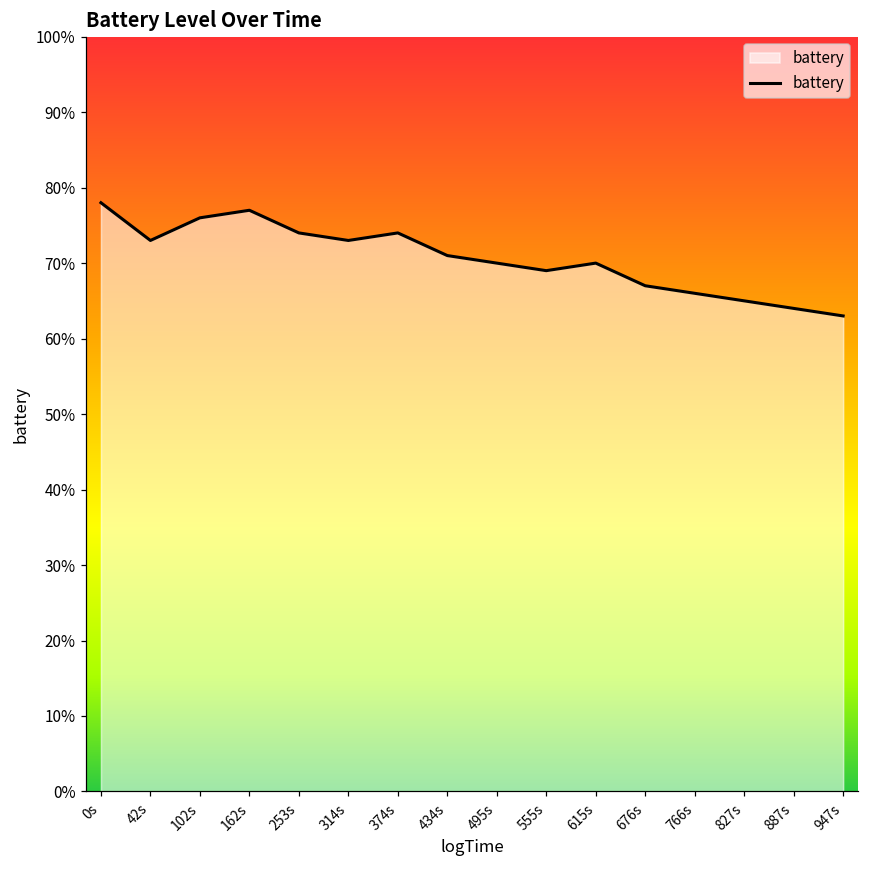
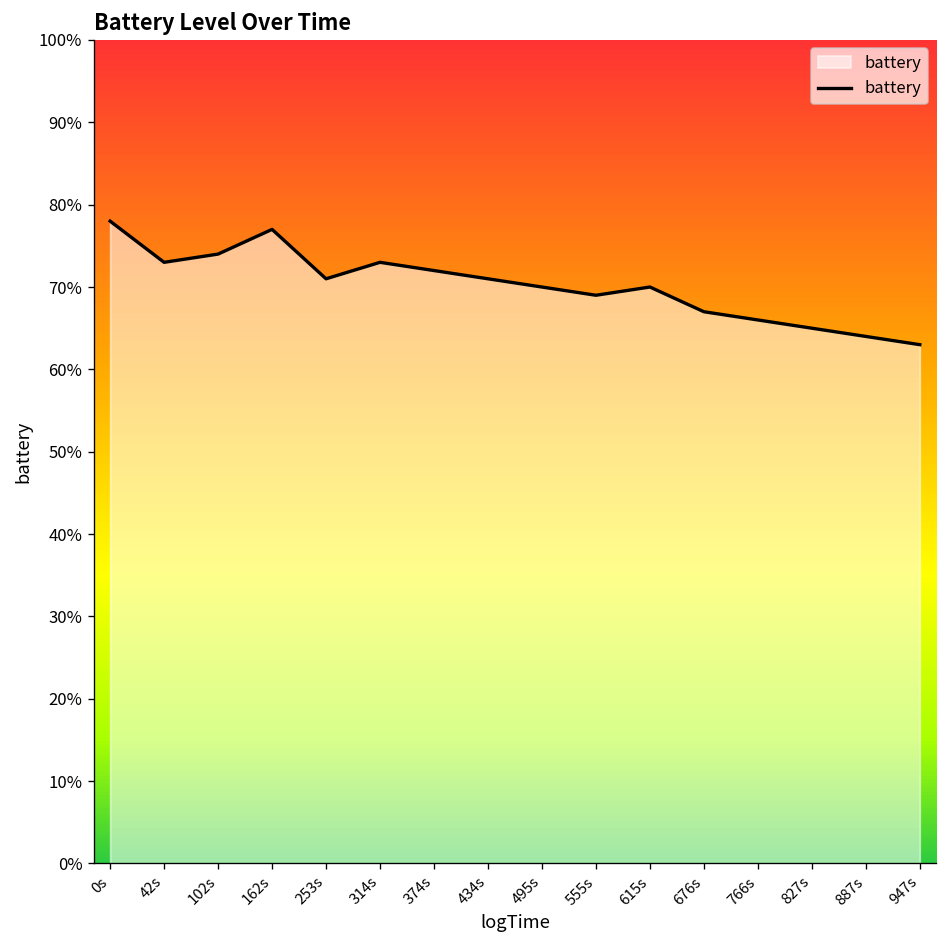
  {
    "0s": "78%",
    "42s": "73%",
-   "102s": "76%",
+   "102s": "74%",
    "162s": "77%",
-   "253s": "74%",
+   "253s": "71%",
    "314s": "73%",
-   "374s": "74%",
+   "374s": "72%",
    "434s": "71%",
    "495s": "70%",
    "555s": "69%",
    "615s": "70%",
    "676s": "67%",
    "766s": "66%",
    "827s": "65%",
    "887s": "64%",
    "947s": "63%"
  }
